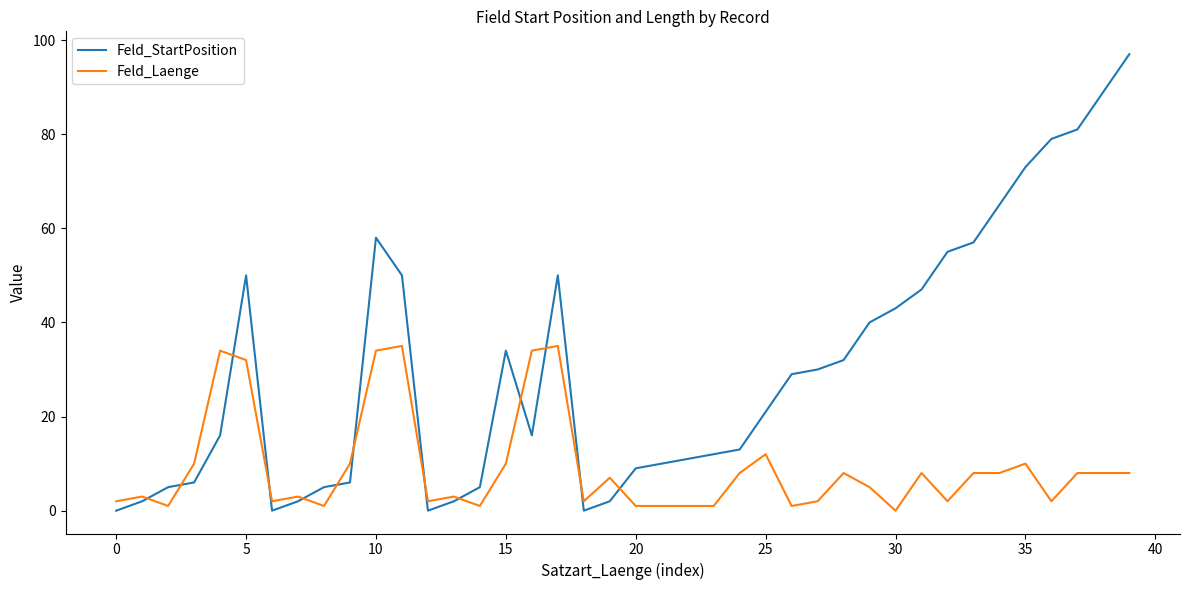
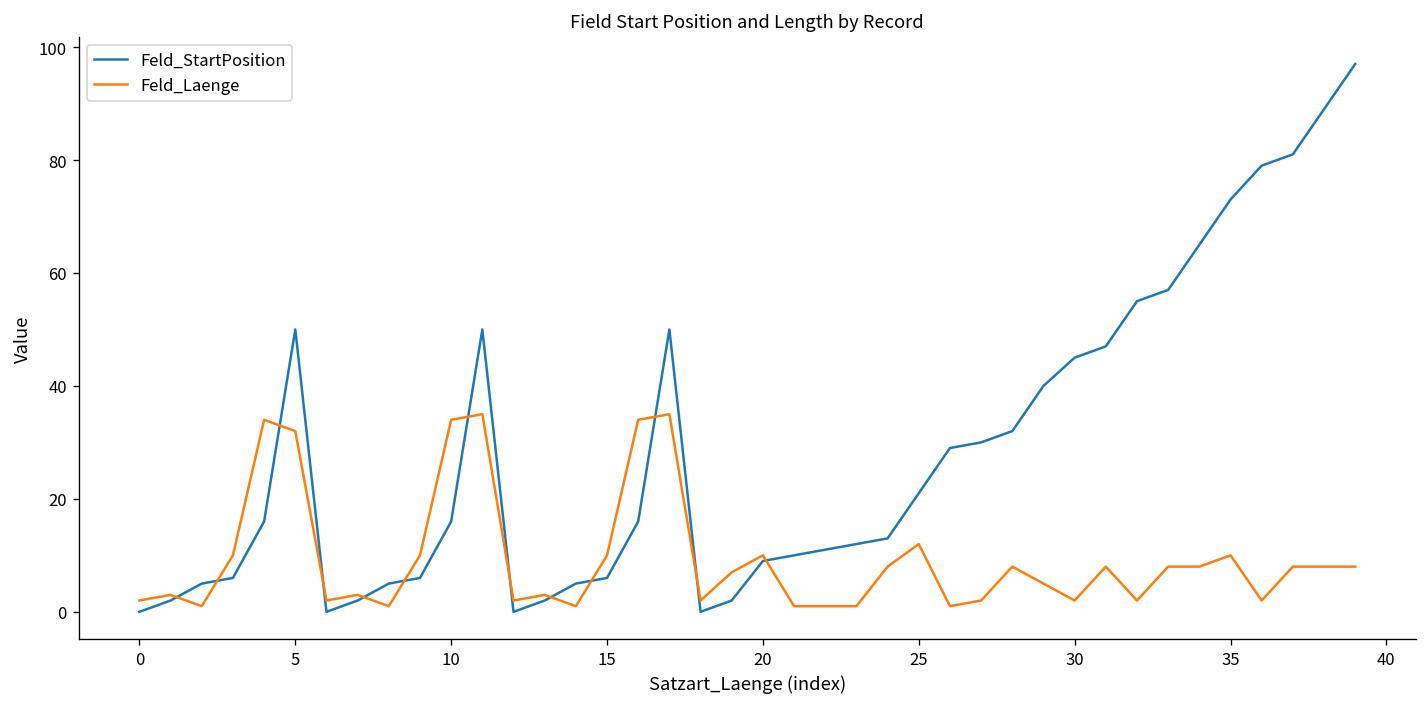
  {
    "Feld_StartPosition": {
      "0": 0,
      "5": 50,
-     "10": 58,
-     "15": 34,
+     "10": 16,
+     "15": 6,
      "20": 9,
      "25": 21,
-     "30": 43,
+     "30": 45,
      "35": 73
    },
    "Feld_Laenge": {
      "0": 2,
      "5": 32,
      "10": 34,
      "15": 10,
-     "20": 1,
+     "20": 10,
      "25": 12,
-     "30": 0,
+     "30": 2,
      "35": 10
    }
  }
